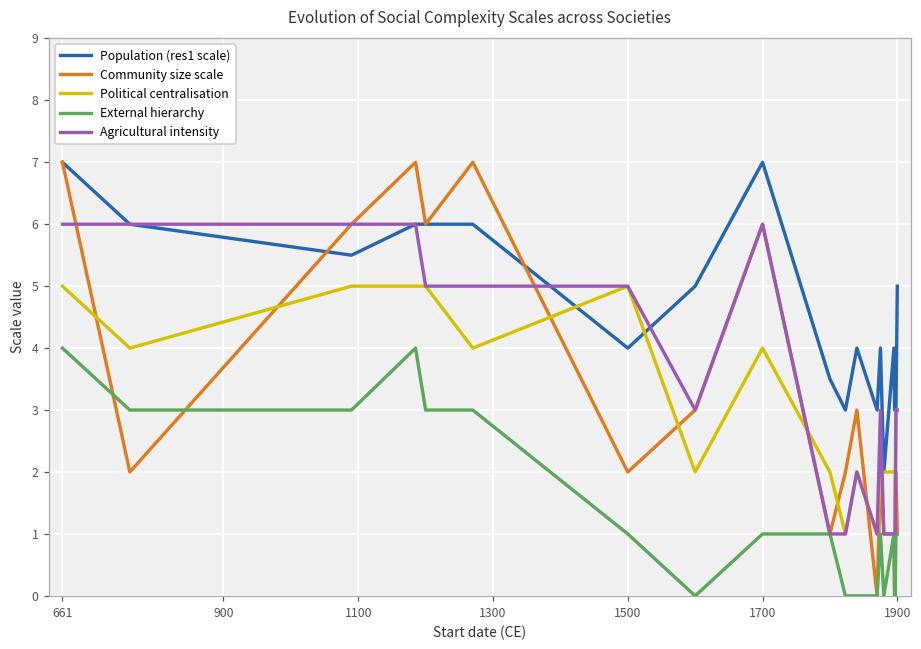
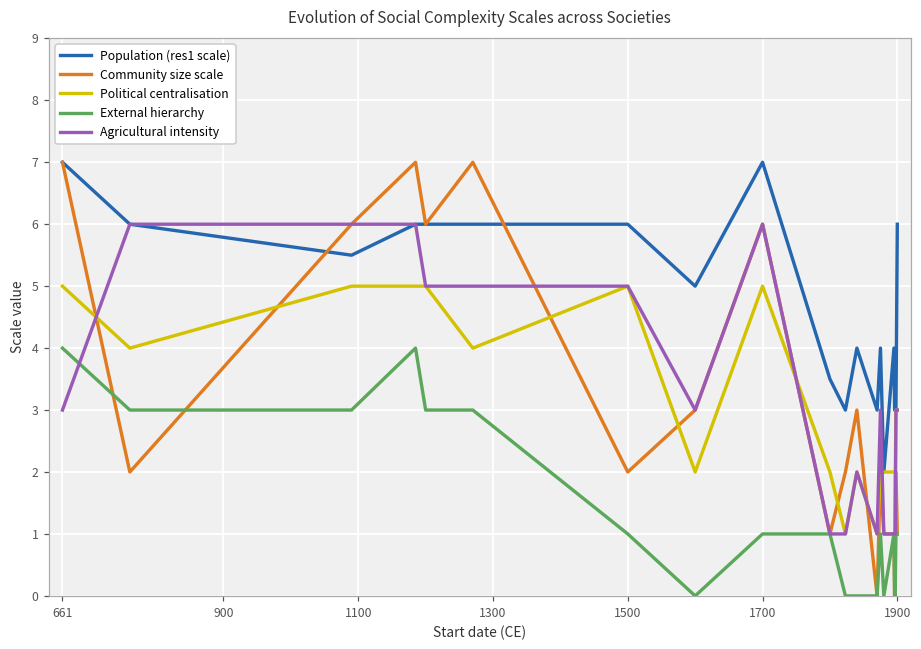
  {
    "Population (res1 scale)": {
-     "1500": 4,
+     "1500": 6,
      "1700": 7,
-     "1900": 5
+     "1900": 6
    },
    "Community size scale": {
      "1500": 2
    },
    "Political centralisation": {
      "661": 5,
-     "1700": 4
+     "1700": 5
    },
    "External hierarchy": {
      "661": 4,
      "1500": 1,
      "1700": 1
    },
    "Agricultural intensity": {
-     "661": 6
+     "661": 3
    }
  }
